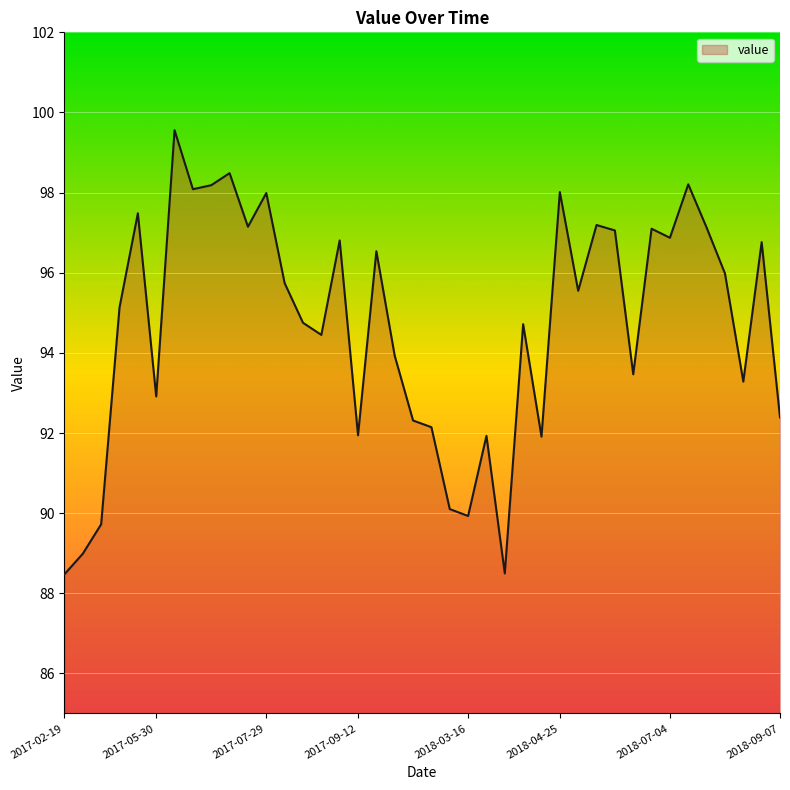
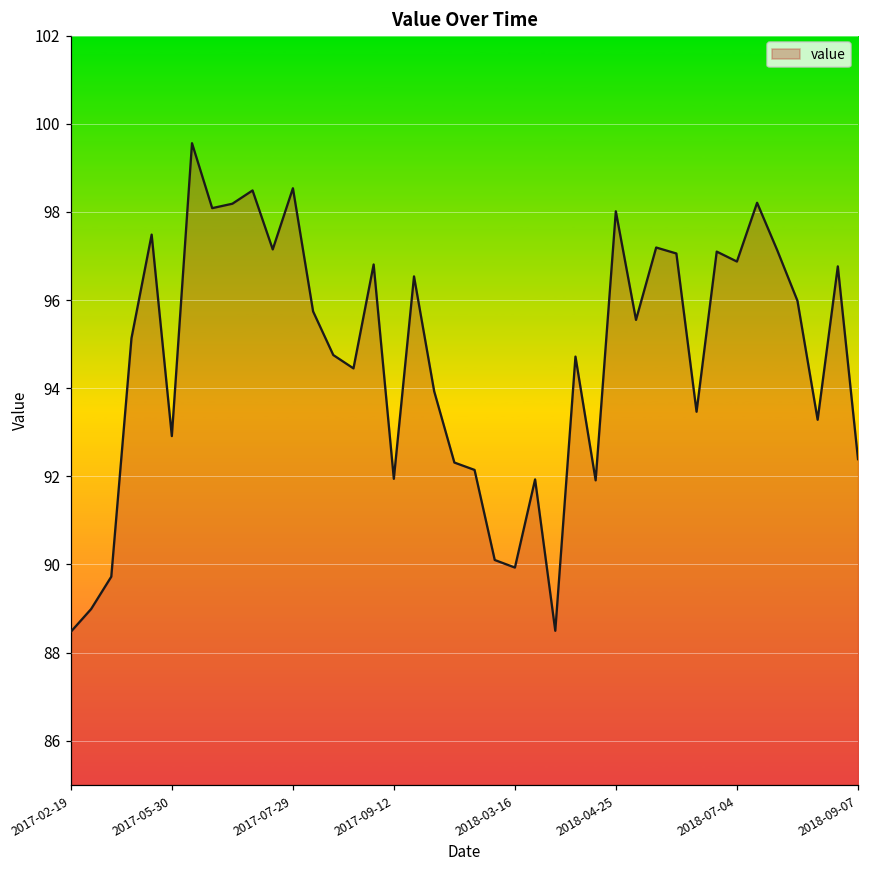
  {
    "2017-02-19": 88.5,
    "2017-05-30": 92.9,
-   "2017-07-29": 98.0,
+   "2017-07-29": 98.5,
    "2017-09-12": 91.9,
    "2018-03-16": 89.9,
    "2018-04-25": 98.0,
    "2018-07-04": 96.9,
    "2018-09-07": 92.4
  }
